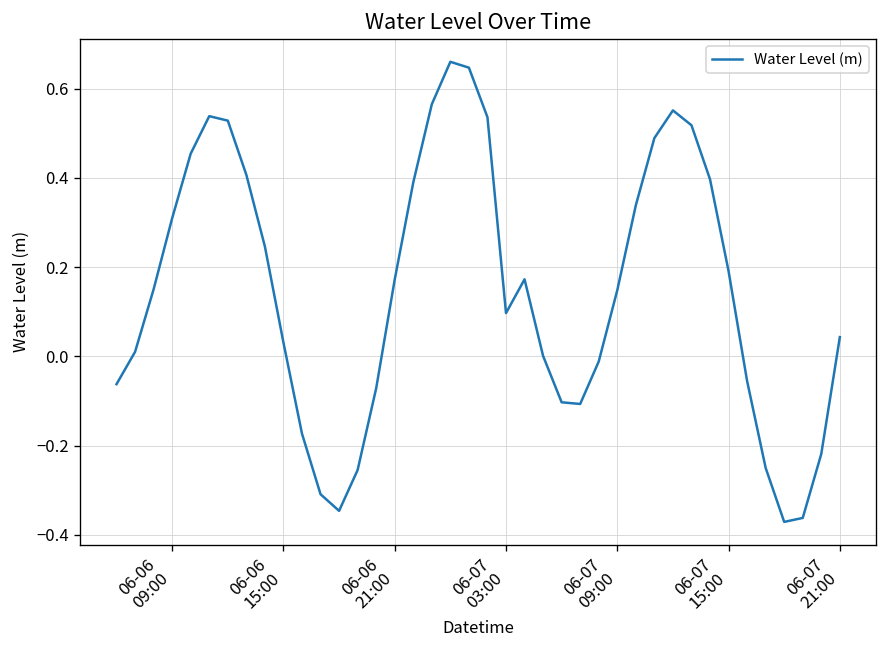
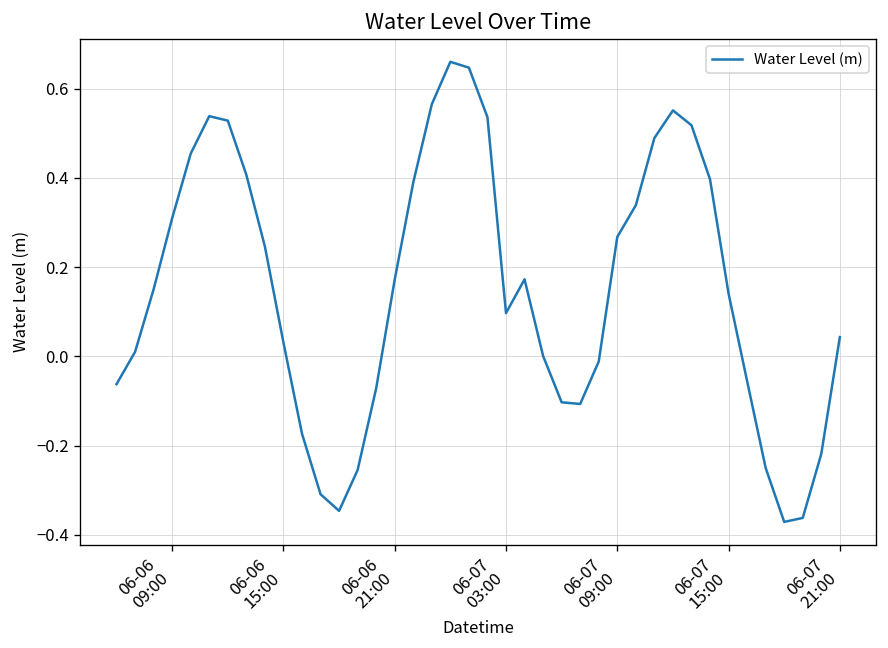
  {
    "06-06 09:00": 0.31,
    "06-06 15:00": 0.03,
    "06-06 21:00": 0.17,
    "06-07 03:00": 0.10,
-   "06-07 09:00": 0.15,
-   "06-07 15:00": 0.19,
+   "06-07 09:00": 0.27,
+   "06-07 15:00": 0.14,
    "06-07 21:00": 0.04
  }
